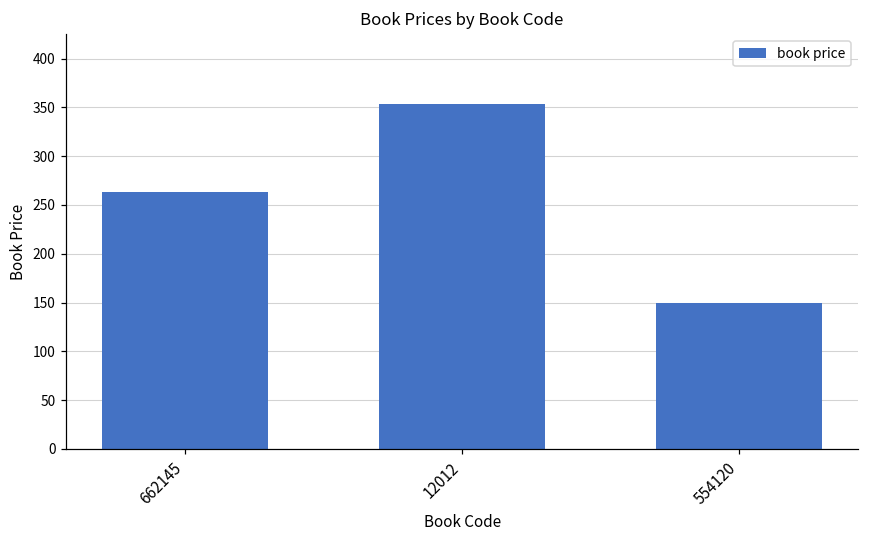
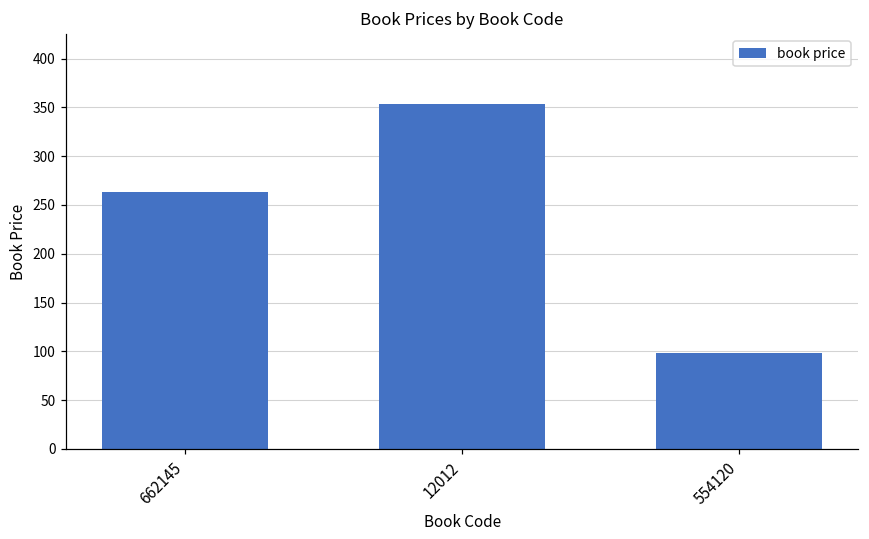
  {
    "662145": 260,
    "12012": 350,
-   "554120": 150
+   "554120": 100
  }
